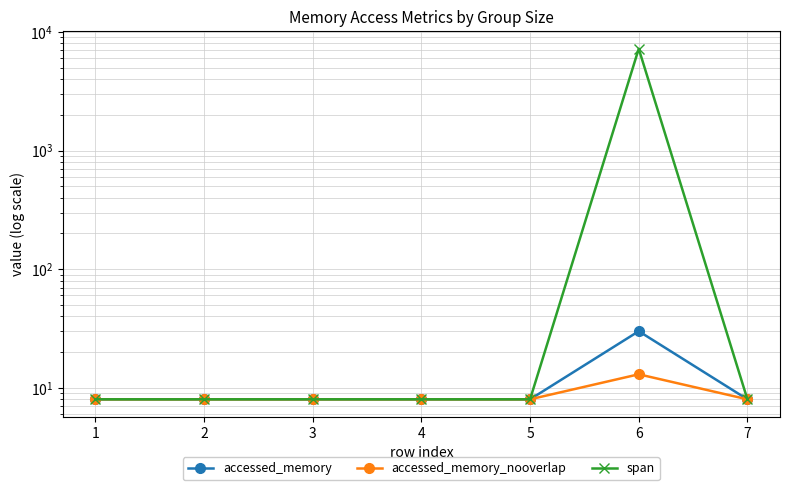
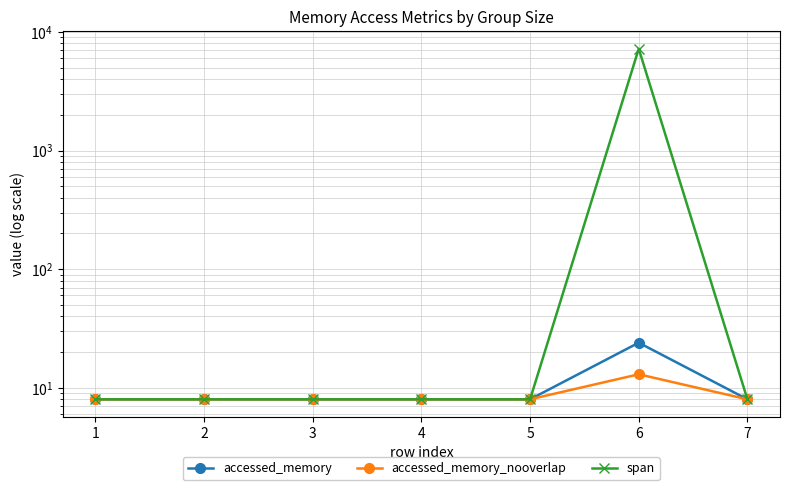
  {
    "accessed_memory": {
-     "6": 30
+     "6": 24
    },
    "accessed_memory_nooverlap": {
      "6": 13
    },
    "span": {
      "6": 7000
    }
  }
